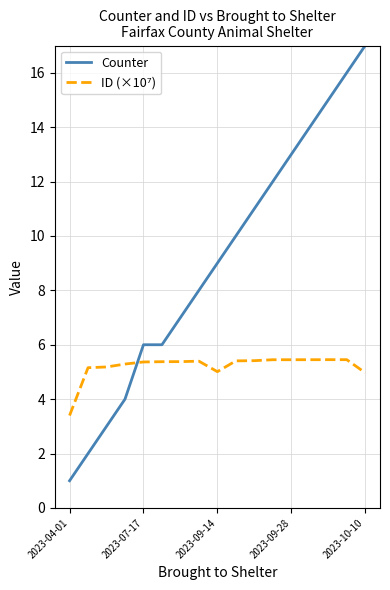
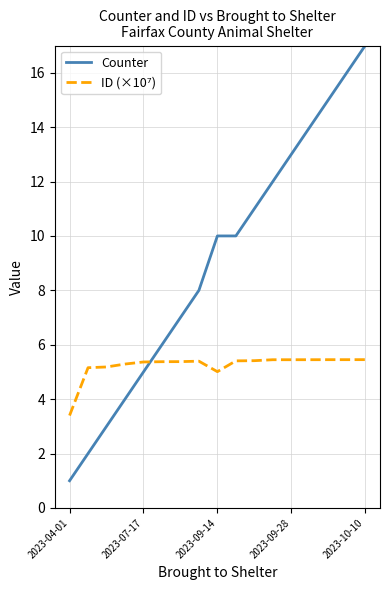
  {
    "Counter": {
      "2023-04-01": 1,
-     "2023-07-17": 6,
-     "2023-09-14": 9,
+     "2023-07-17": 5,
+     "2023-09-14": 10,
      "2023-10-10": 17
    },
    "ID (×10⁷)": {
      "2023-04-01": 3.4,
      "2023-07-17": 5.4,
      "2023-09-14": 5.0,
-     "2023-10-10": 5.0
+     "2023-10-10": 5.5
    }
  }
